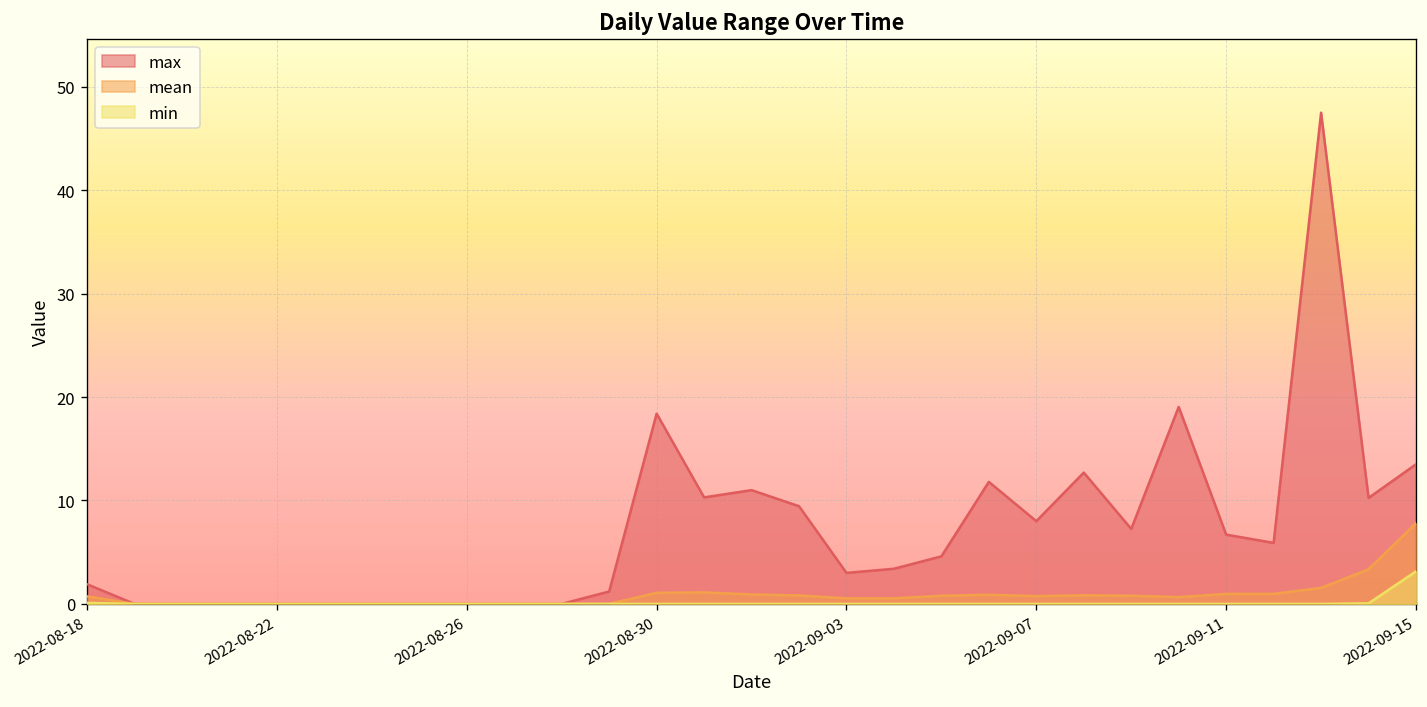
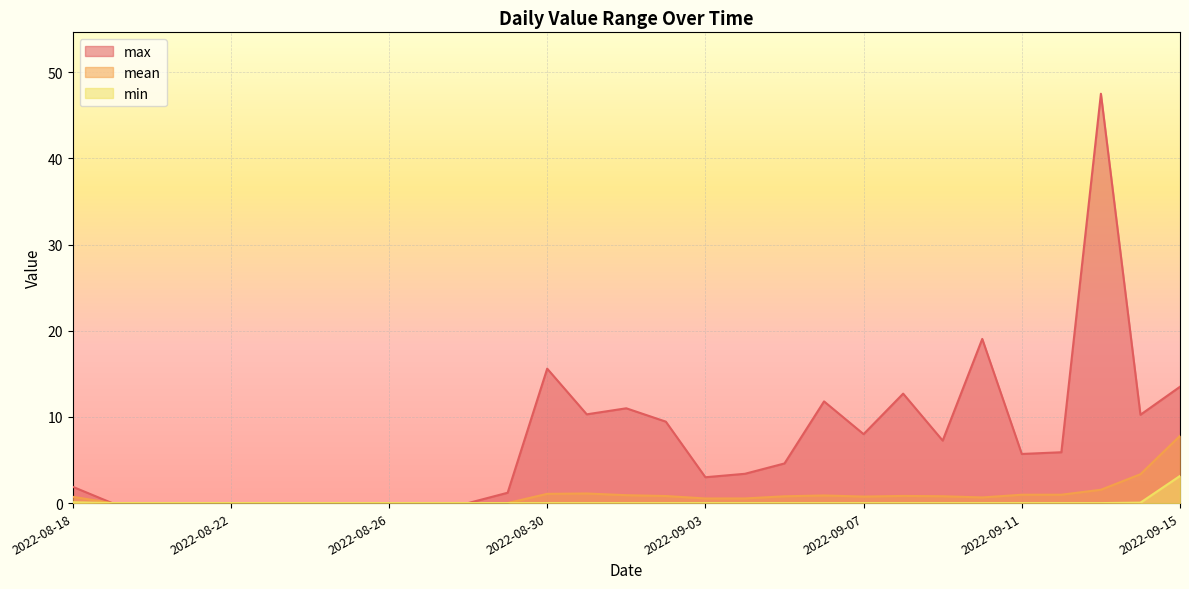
  {
    "max": {
      "2022-08-18": 2,
-     "2022-08-30": 18,
+     "2022-08-30": 16,
      "2022-09-03": 3,
      "2022-09-07": 8,
-     "2022-09-11": 7,
+     "2022-09-11": 6,
      "2022-09-15": 14
    }
  }
